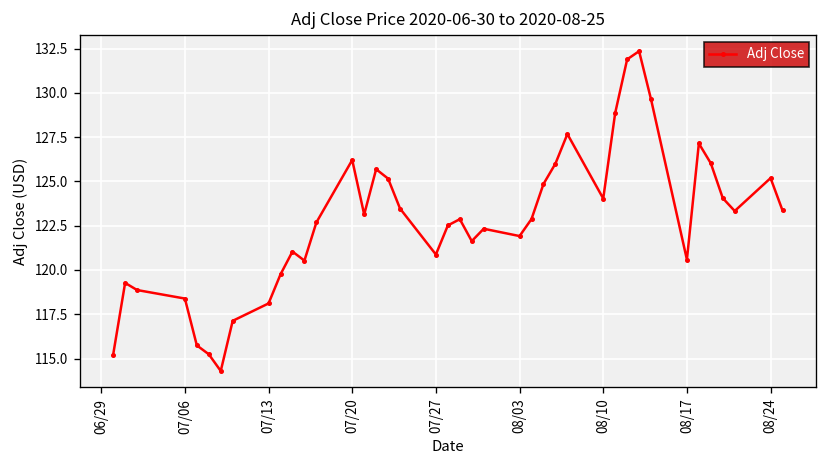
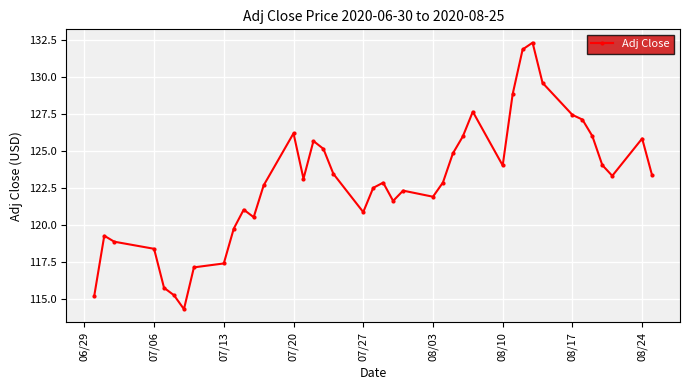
  {
    "07/06": 118.4,
-   "07/13": 118.1,
+   "07/13": 117.4,
    "07/20": 126.2,
    "07/27": 120.9,
    "08/03": 121.9,
    "08/10": 124.0,
-   "08/17": 120.6,
-   "08/24": 125.2
+   "08/17": 127.5,
+   "08/24": 125.9
  }
